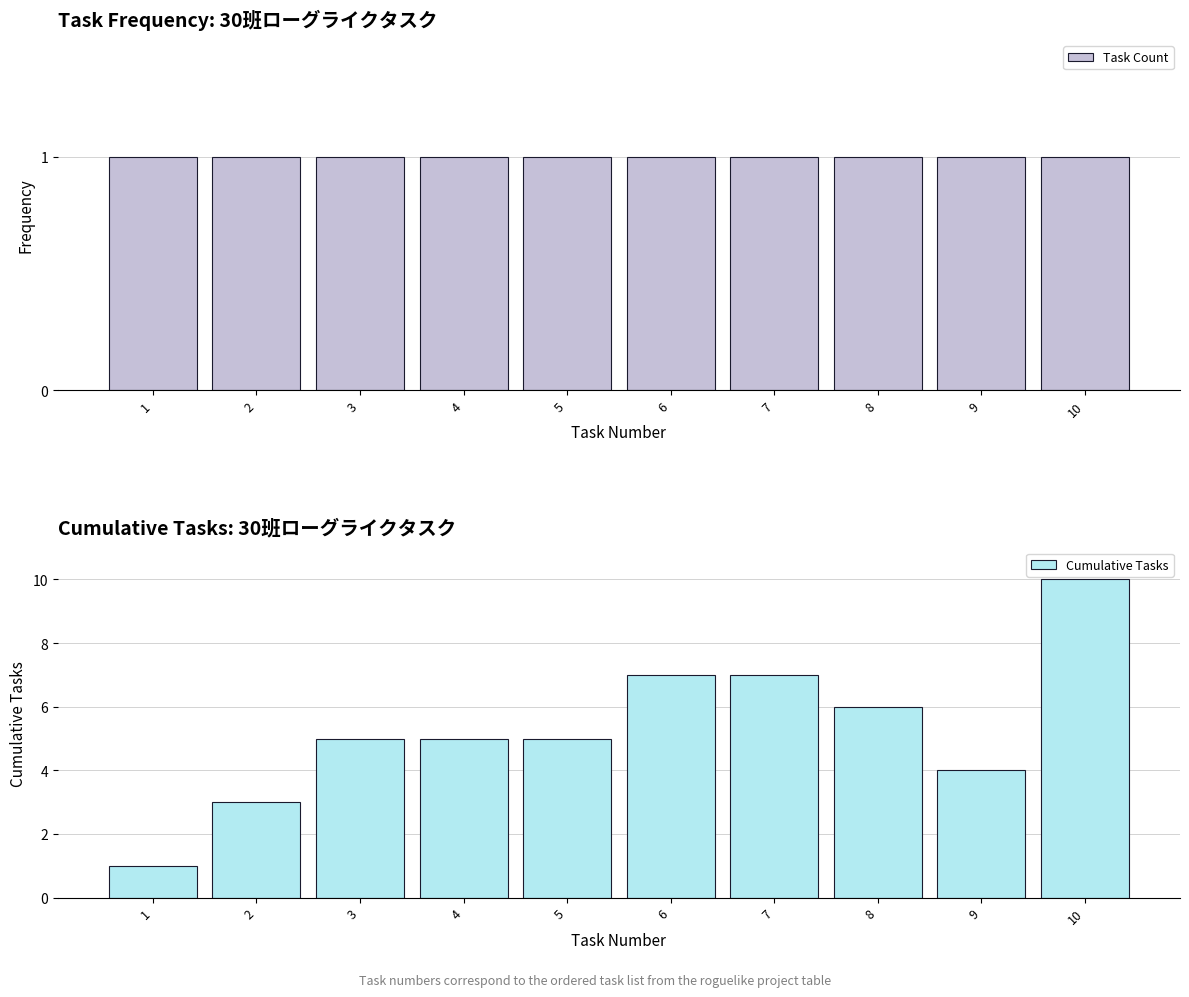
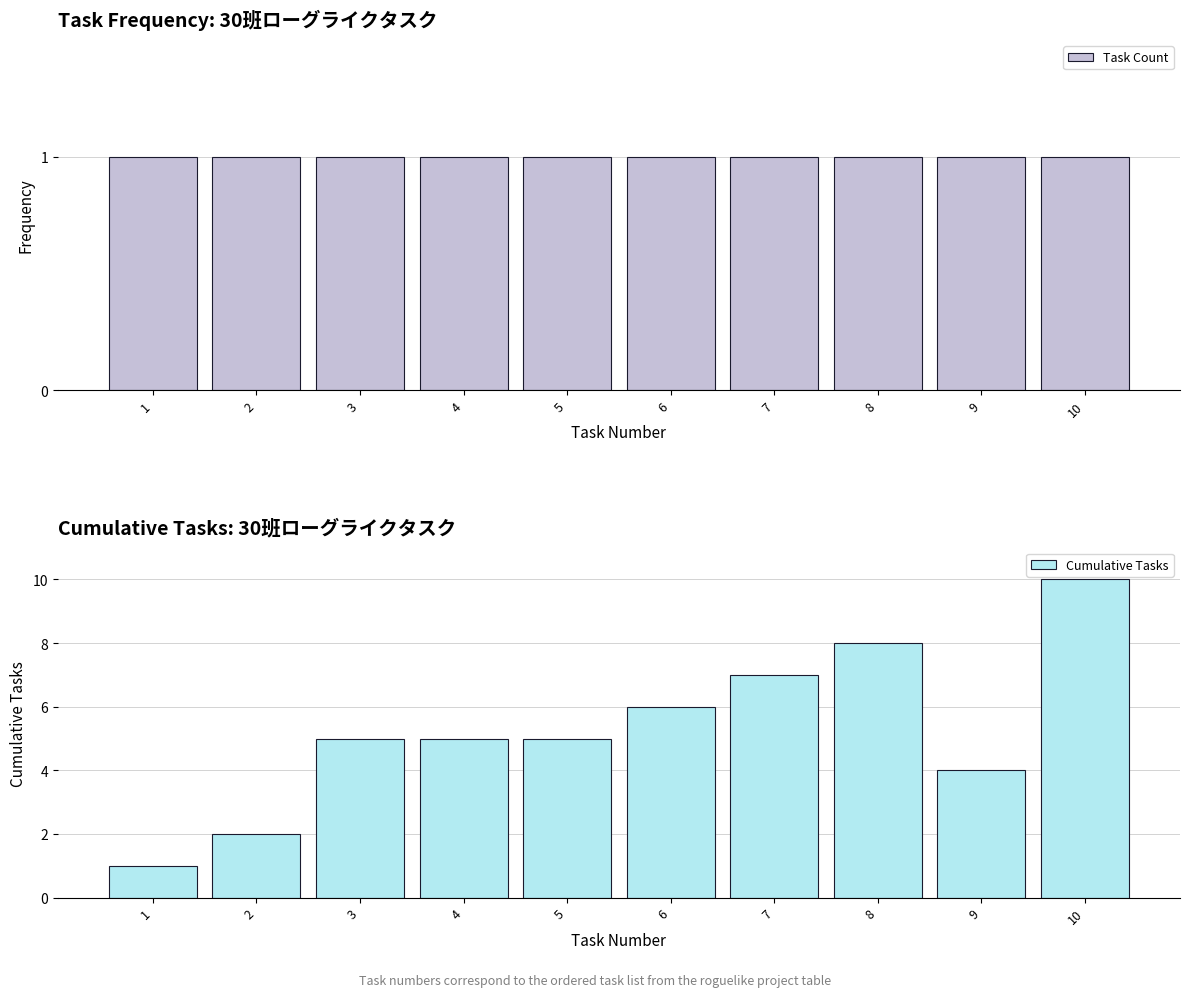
  {
    "Task Frequency: 30班ローグライクタスク": {
      "1": 1.00,
      "2": 1.00,
      "3": 1.00,
      "4": 1.00,
      "5": 1.00,
      "6": 1.00,
      "7": 1.00,
      "8": 1.00,
      "9": 1.00,
      "10": 1.00
    },
    "Cumulative Tasks: 30班ローグライクタスク": {
      "1": 1,
-     "2": 3,
+     "2": 2,
      "3": 5,
      "4": 5,
      "5": 5,
-     "6": 7,
+     "6": 6,
      "7": 7,
-     "8": 6,
+     "8": 8,
      "9": 4,
      "10": 10
    }
  }
